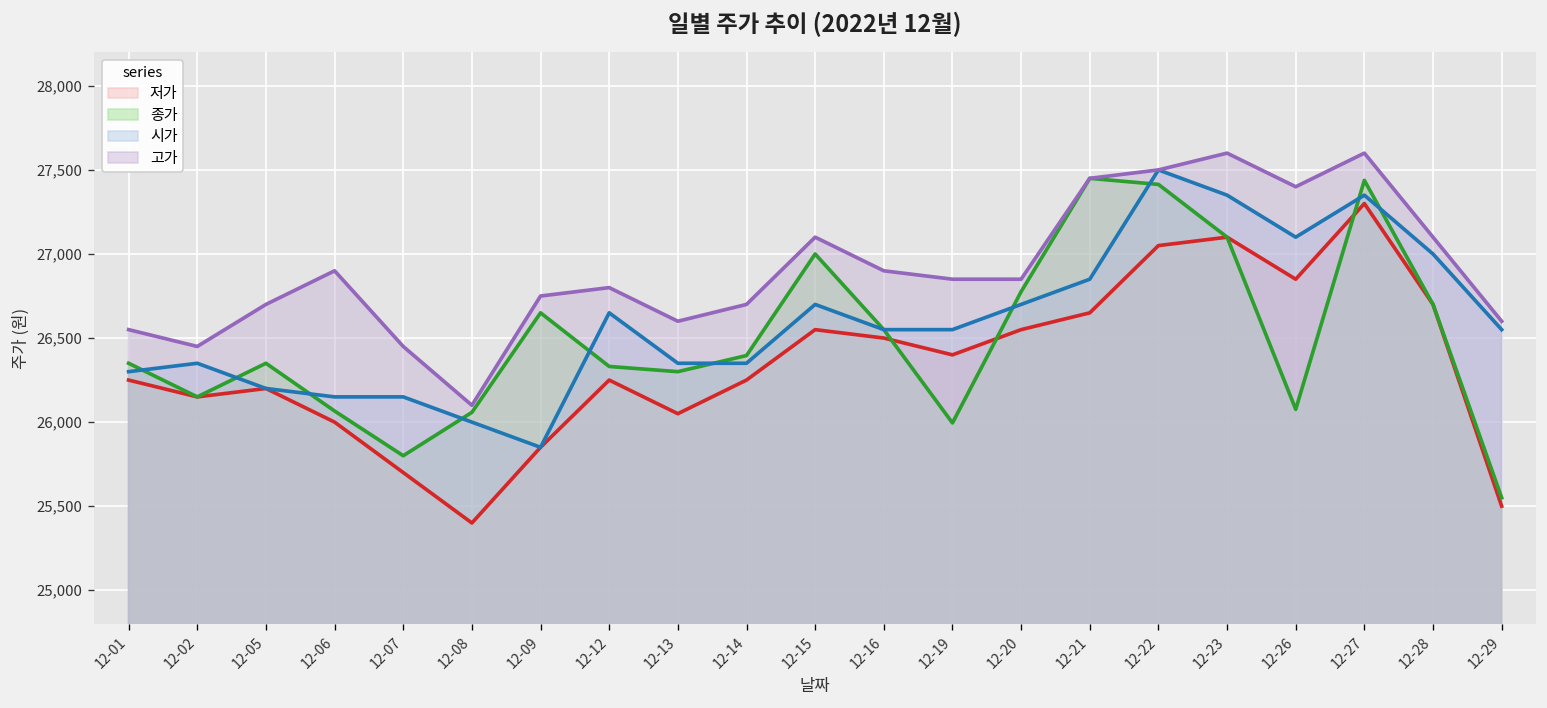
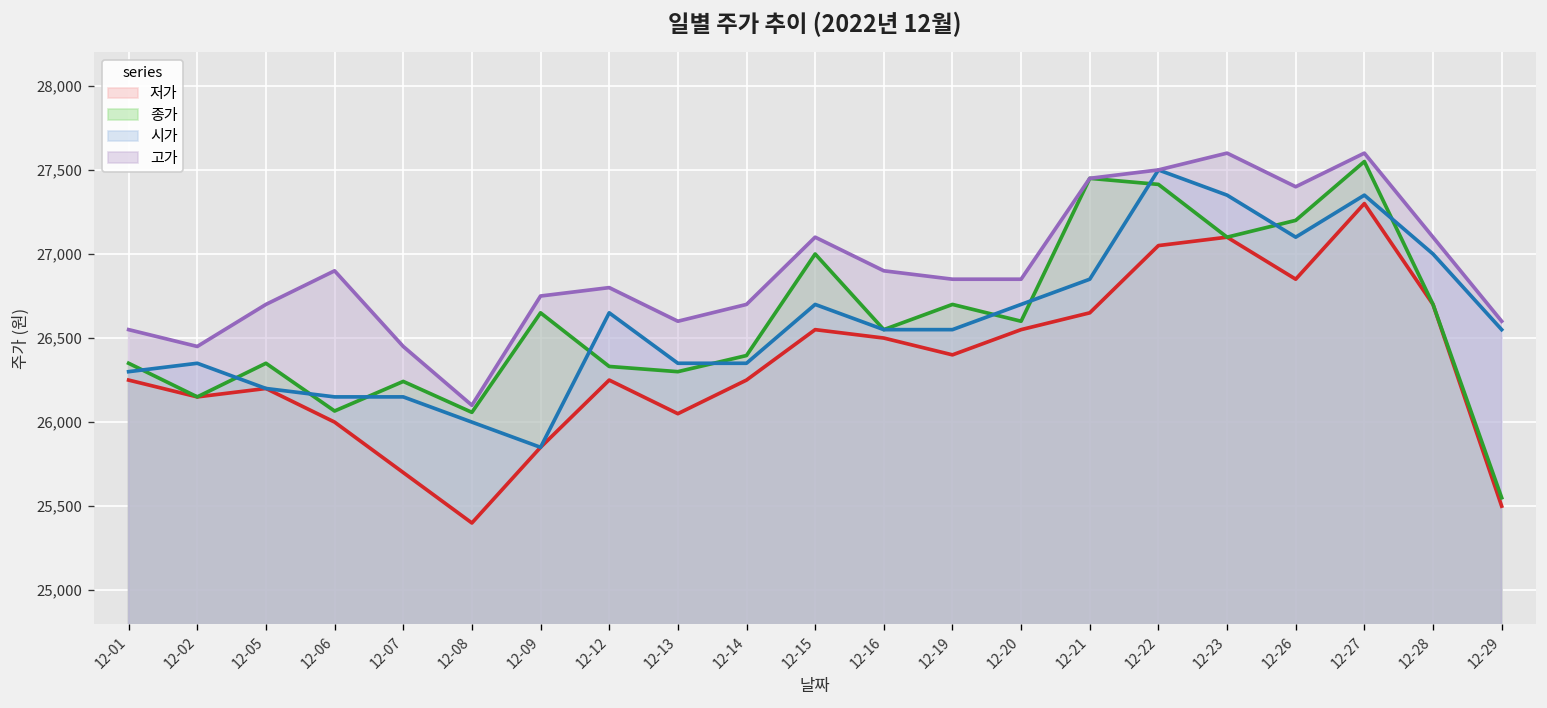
  {
    "종가": {
      "12-01": "26,350",
      "12-05": "26,350",
      "12-06": "26,070",
-     "12-07": "25,800",
+     "12-07": "26,240",
      "12-08": "26,060",
      "12-09": "26,650",
      "12-12": "26,330",
      "12-13": "26,300",
      "12-14": "26,400",
      "12-15": "27,000",
-     "12-19": "26,000",
-     "12-20": "26,780",
+     "12-19": "26,700",
+     "12-20": "26,600",
      "12-22": "27,410",
-     "12-26": "26,080",
-     "12-27": "27,440",
+     "12-26": "27,200",
+     "12-27": "27,550",
      "12-29": "25,550"
    }
  }
